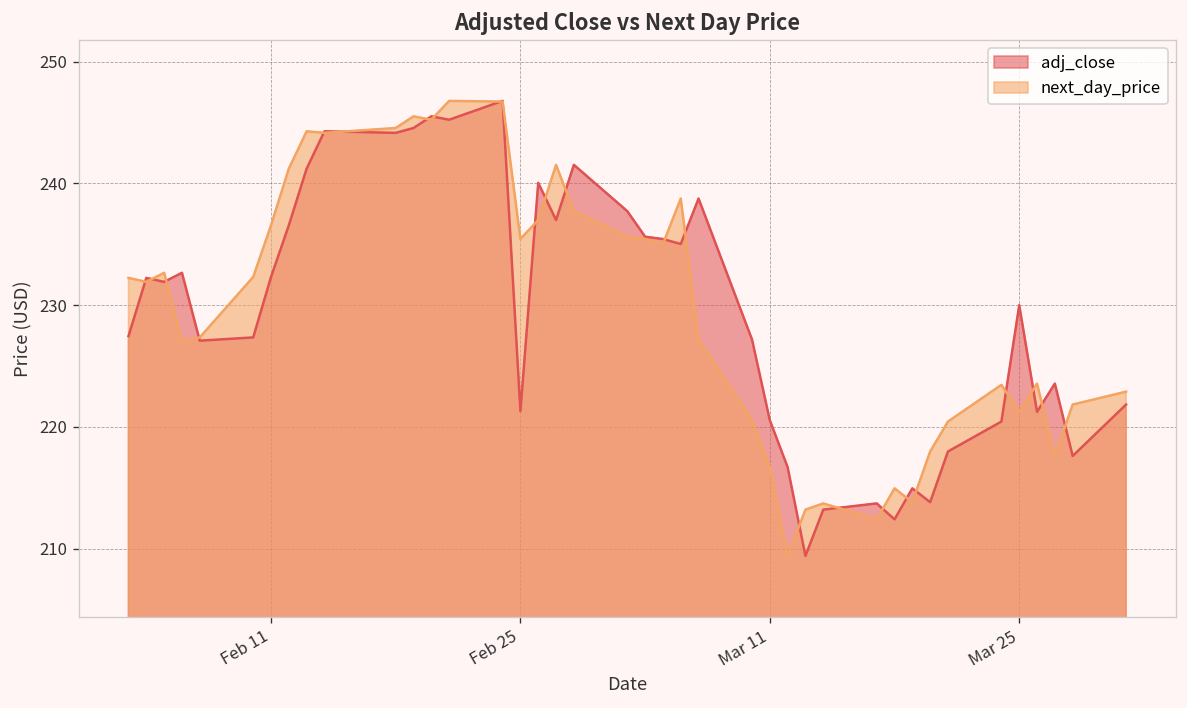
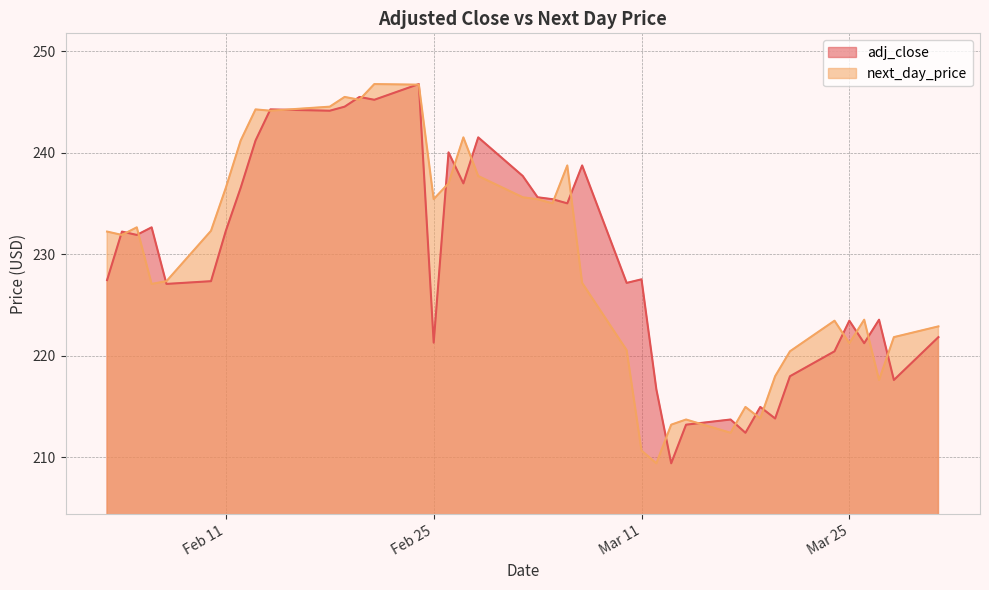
  {
    "adj_close": {
      "Feb 11": 232.3,
      "Feb 25": 221.3,
-     "Mar 11": 220.6,
-     "Mar 25": 230.0
+     "Mar 11": 227.5,
+     "Mar 25": 223.5
    },
    "next_day_price": {
      "Feb 11": 236.6,
      "Feb 25": 235.4,
-     "Mar 11": 216.7,
+     "Mar 11": 210.7,
      "Mar 25": 221.2
    }
  }
